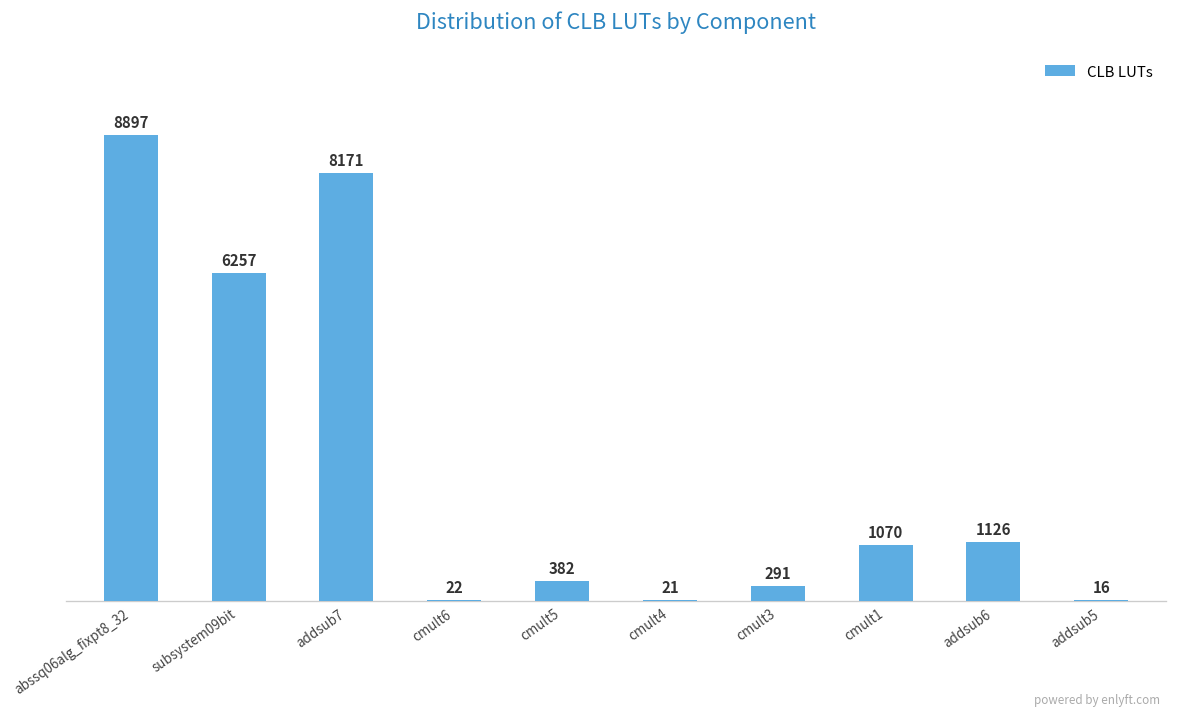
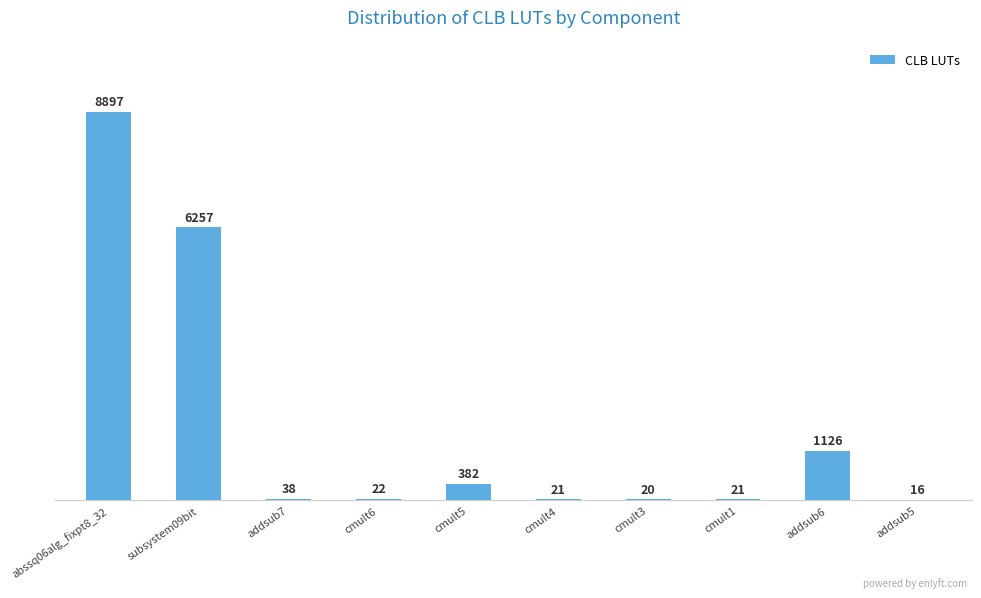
  {
    "abssq06alg_fixpt8_32": 8897,
    "subsystem09bit": 6257,
-   "addsub7": 8171,
+   "addsub7": 38,
    "cmult6": 22,
    "cmult5": 382,
    "cmult4": 21,
-   "cmult3": 291,
-   "cmult1": 1070,
+   "cmult3": 20,
+   "cmult1": 21,
    "addsub6": 1126,
    "addsub5": 16
  }
